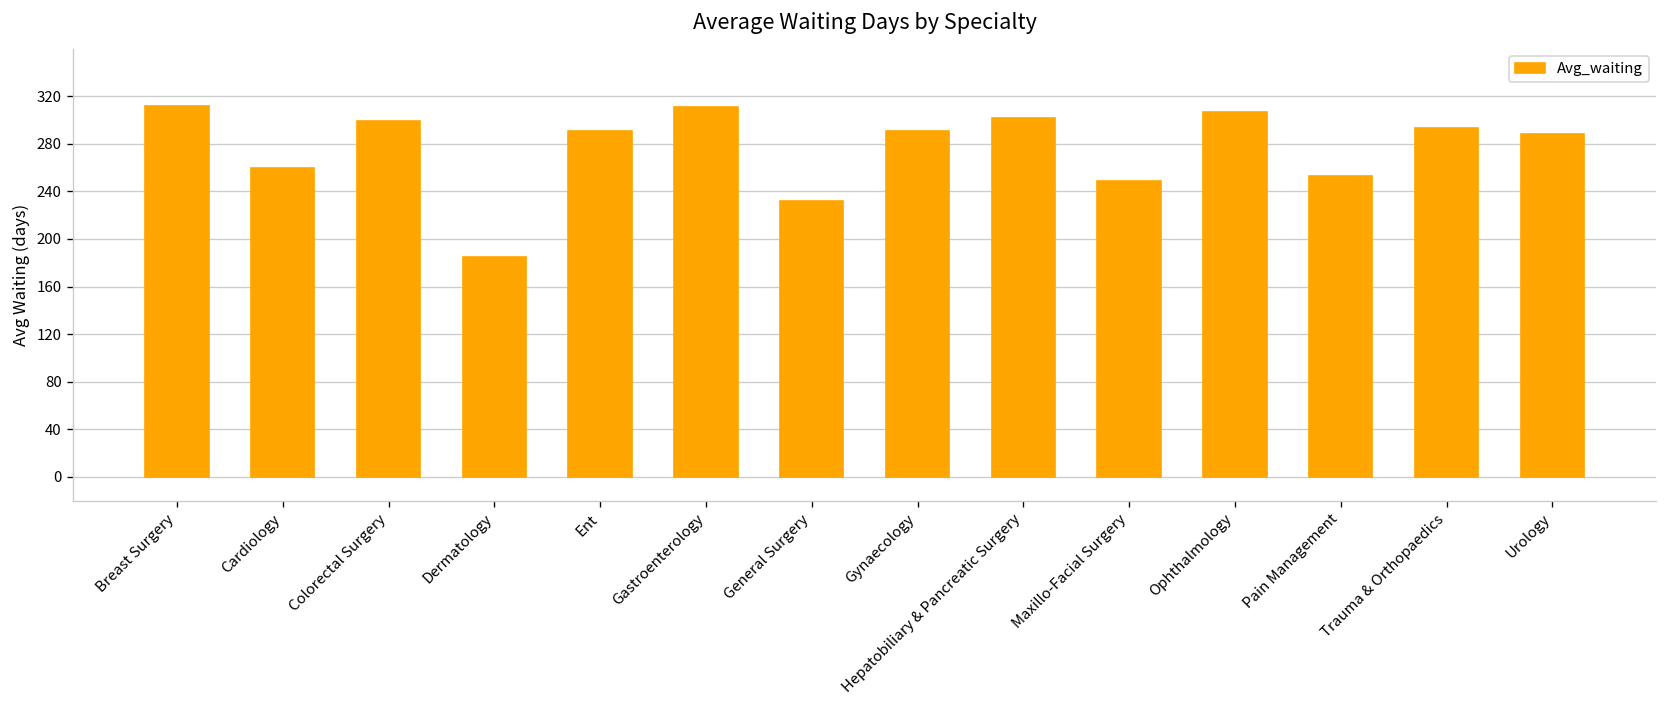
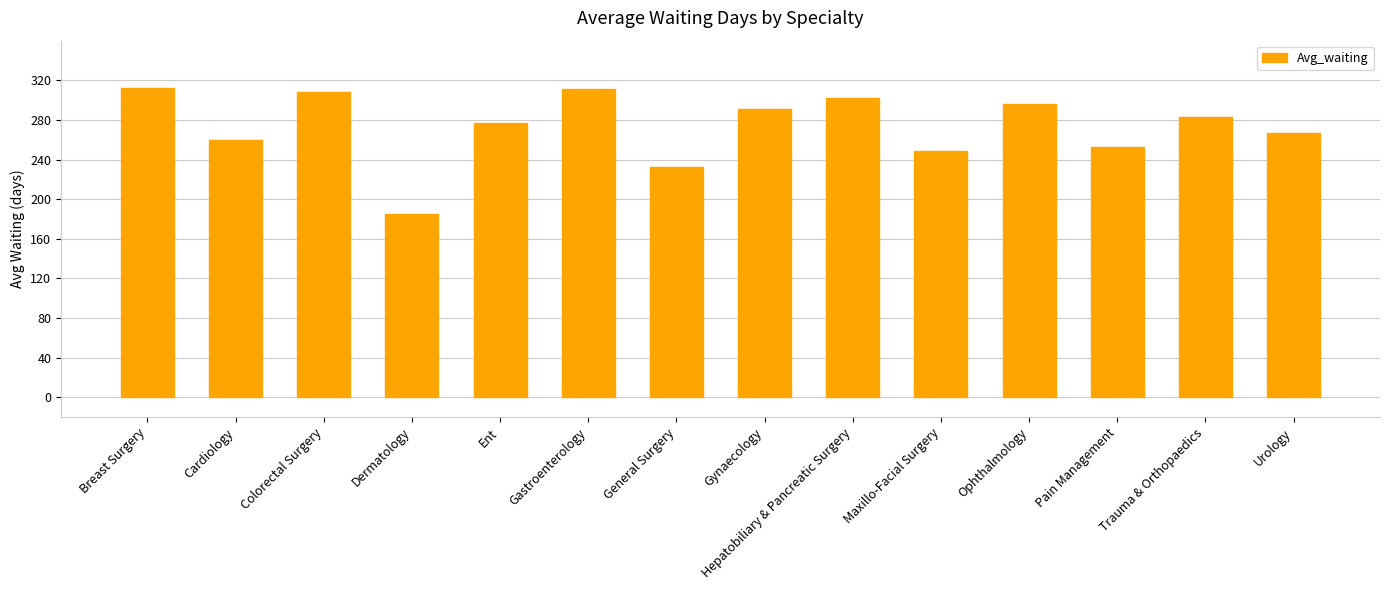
  {
    "Breast Surgery": 310,
    "Cardiology": 260,
-   "Colorectal Surgery": 300,
+   "Colorectal Surgery": 310,
    "Dermatology": 190,
-   "Ent": 290,
+   "Ent": 280,
    "Gastroenterology": 310,
    "General Surgery": 230,
    "Gynaecology": 290,
    "Hepatobiliary & Pancreatic Surgery": 300,
    "Maxillo-Facial Surgery": 250,
-   "Ophthalmology": 310,
+   "Ophthalmology": 300,
    "Pain Management": 250,
-   "Trauma & Orthopaedics": 290,
-   "Urology": 290
+   "Trauma & Orthopaedics": 280,
+   "Urology": 270
  }
